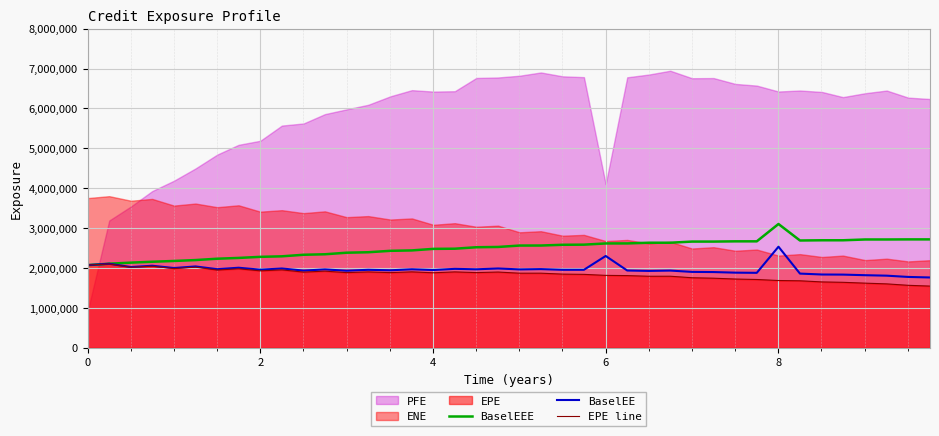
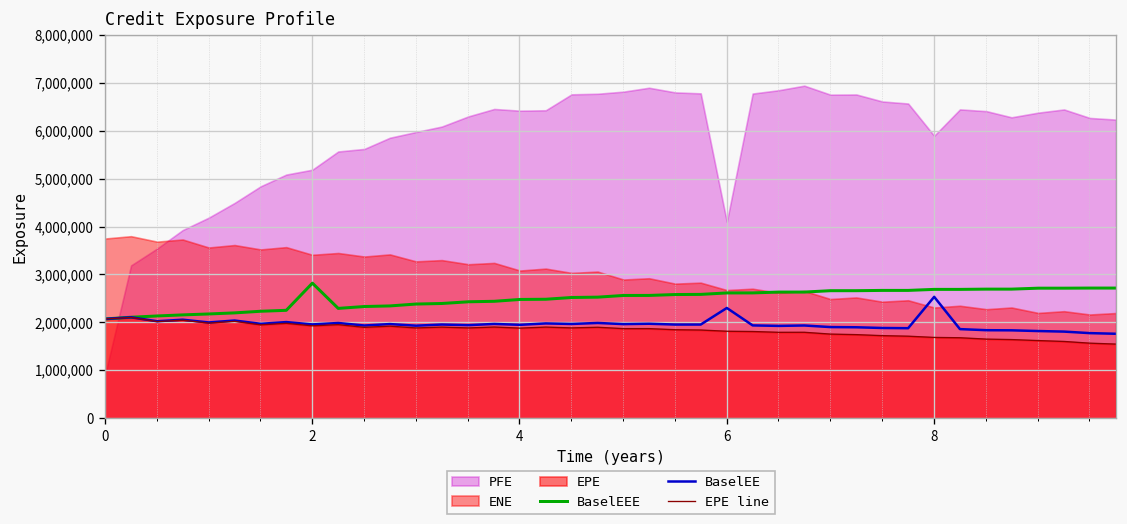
  {
    "PFE": {
      "0": "900,000",
      "2": "5,200,000",
      "6": "4,100,000",
-     "8": "6,400,000"
+     "8": "5,900,000"
    },
    "BaselEEE": {
-     "2": "2,300,000",
-     "8": "3,100,000"
+     "2": "2,800,000",
+     "8": "2,700,000"
    },
    "BaselEE": {
      "6": "2,300,000",
      "8": "2,500,000"
    }
  }
